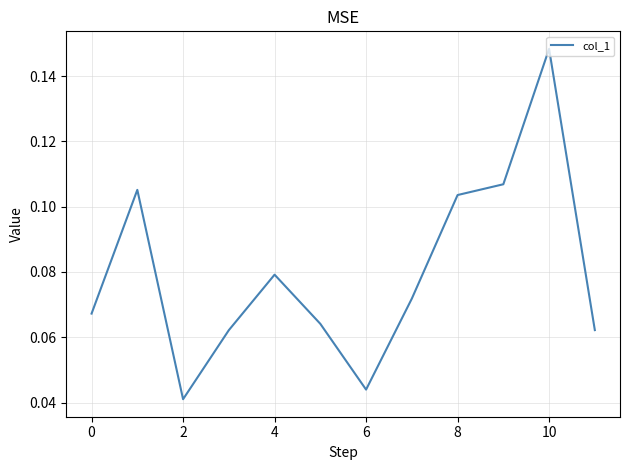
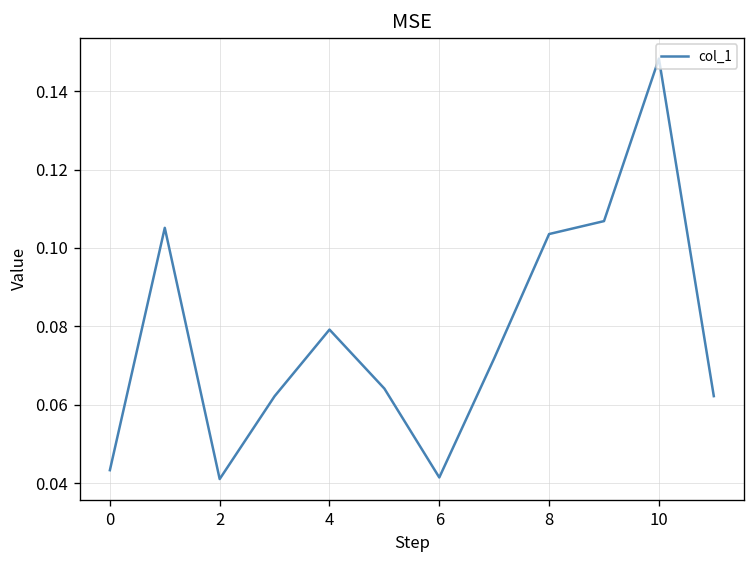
  {
-   "0": 0.067,
+   "0": 0.043,
    "2": 0.041,
    "4": 0.079,
-   "6": 0.044,
+   "6": 0.041,
    "8": 0.104
  }
